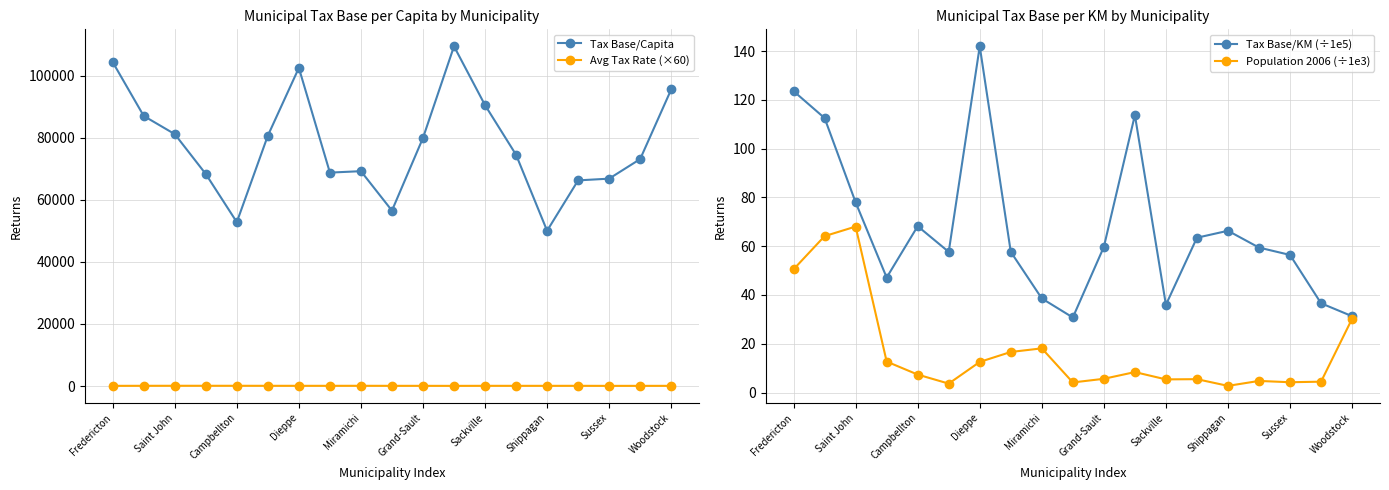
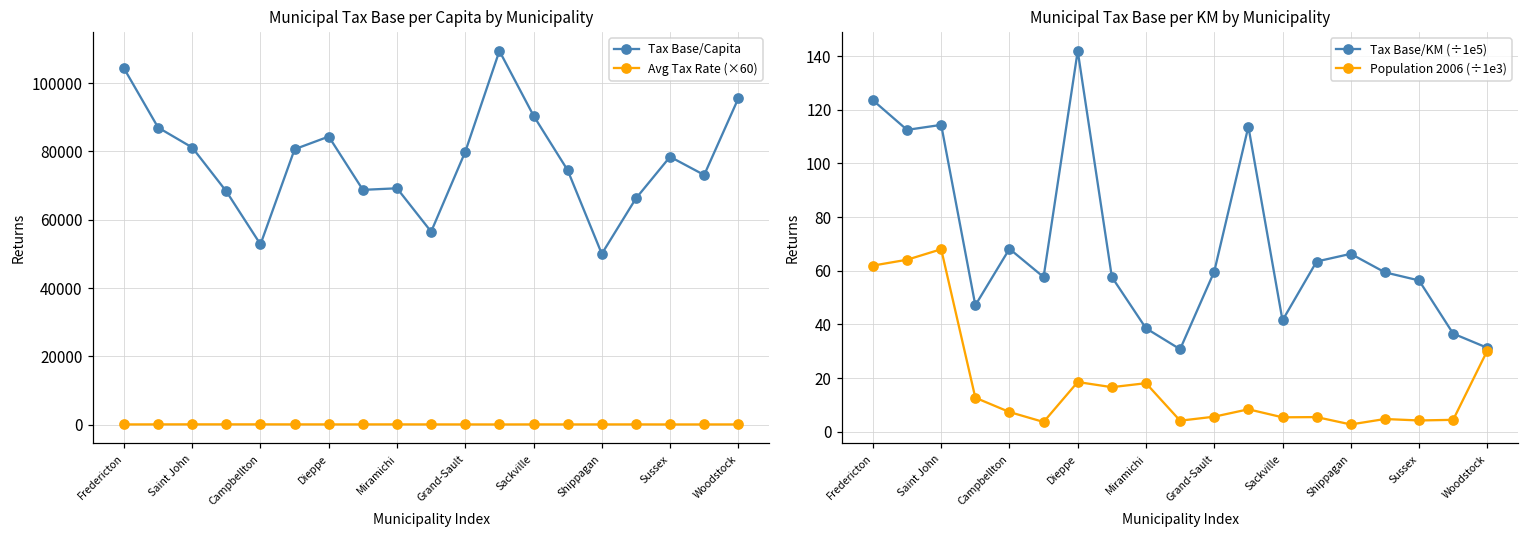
  {
    "Municipal Tax Base per Capita by Municipality": {
      "Tax Base/Capita": {
        "Fredericton": 104000,
        "Saint John": 81000,
        "Campbellton": 53000,
-       "Dieppe": 102000,
+       "Dieppe": 84000,
        "Miramichi": 69000,
        "Grand-Sault": 80000,
        "Sackville": 90000,
        "Shippagan": 50000,
-       "Sussex": 67000,
+       "Sussex": 78000,
        "Woodstock": 96000
      },
      "Avg Tax Rate (×60)": {
        "Fredericton": 0,
        "Saint John": 0,
        "Campbellton": 0,
        "Dieppe": 0,
        "Miramichi": 0,
        "Grand-Sault": 0,
        "Sackville": 0,
        "Shippagan": 0,
        "Sussex": 0,
        "Woodstock": 0
      }
    },
    "Municipal Tax Base per KM by Municipality": {
      "Tax Base/KM (÷1e5)": {
        "Fredericton": 124,
-       "Saint John": 78,
+       "Saint John": 114,
        "Campbellton": 68,
        "Dieppe": 142,
        "Miramichi": 39,
        "Grand-Sault": 60,
-       "Sackville": 36,
+       "Sackville": 42,
        "Shippagan": 66,
        "Sussex": 56,
        "Woodstock": 31
      },
      "Population 2006 (÷1e3)": {
-       "Fredericton": 51,
+       "Fredericton": 62,
        "Saint John": 68,
        "Campbellton": 7,
-       "Dieppe": 13,
+       "Dieppe": 19,
        "Miramichi": 18,
        "Grand-Sault": 6,
        "Sackville": 5,
        "Shippagan": 3,
        "Sussex": 4,
        "Woodstock": 30
      }
    }
  }
